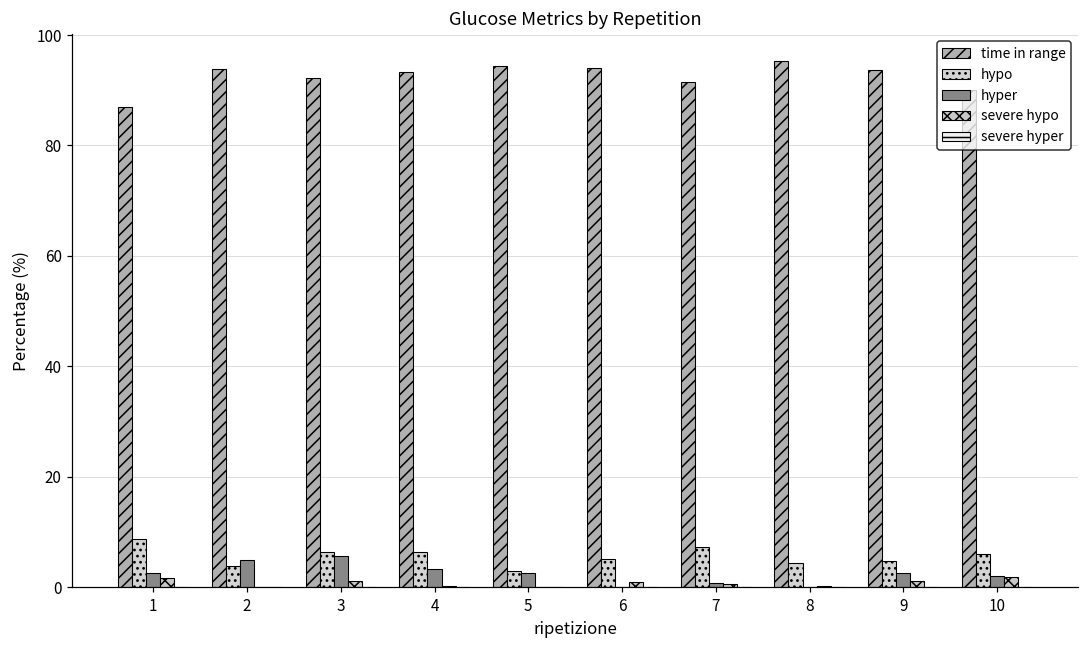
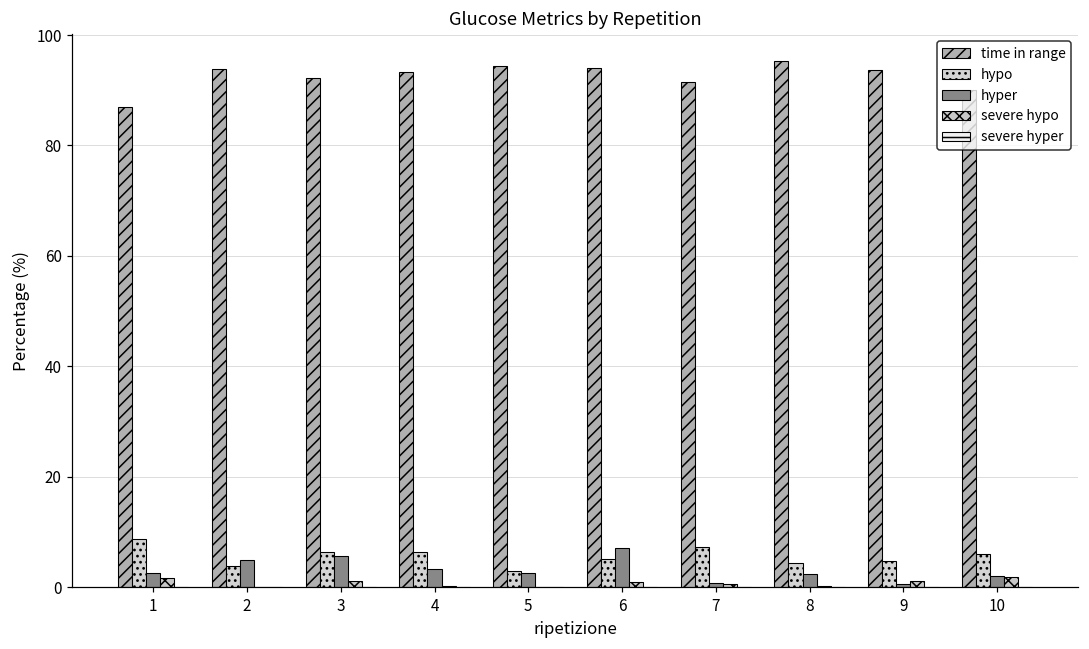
  {
    "hyper": {
      "1": 3,
      "2": 5,
      "3": 6,
      "4": 3,
      "5": 3,
-     "6": 0,
+     "6": 7,
      "7": 1,
-     "8": 0,
-     "9": 3,
+     "8": 2,
+     "9": 1,
      "10": 2
    }
  }
